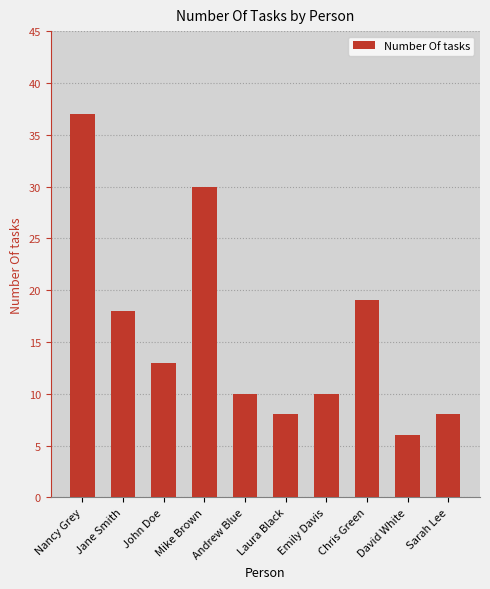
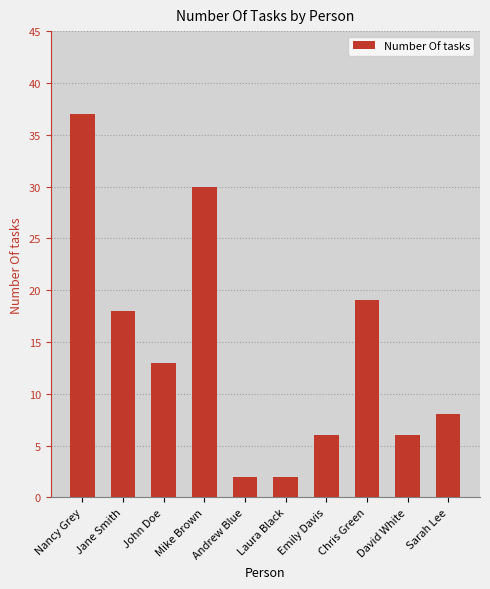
  {
    "Nancy Grey": 37,
    "Jane Smith": 18,
    "John Doe": 13,
    "Mike Brown": 30,
-   "Andrew Blue": 10,
-   "Laura Black": 8,
-   "Emily Davis": 10,
+   "Andrew Blue": 2,
+   "Laura Black": 2,
+   "Emily Davis": 6,
    "Chris Green": 19,
    "David White": 6,
    "Sarah Lee": 8
  }
